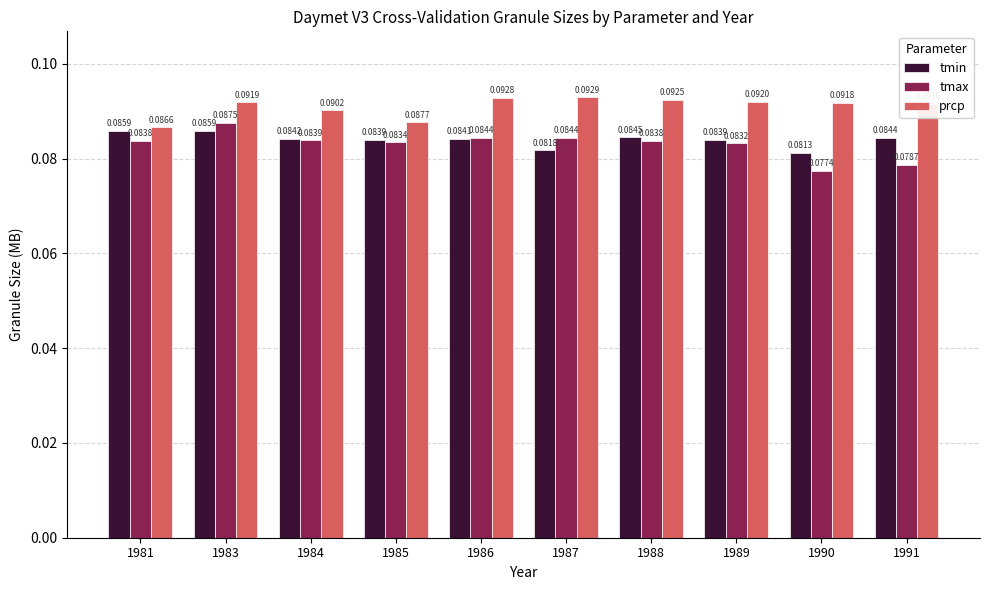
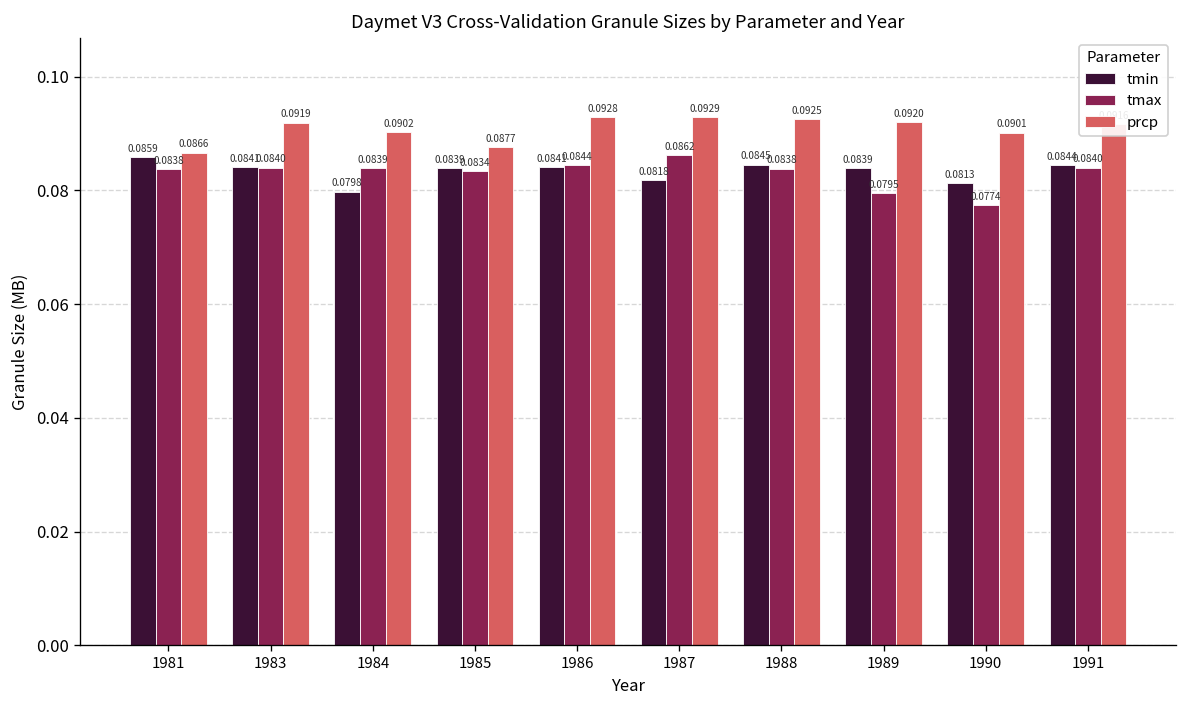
  {
    "tmin": {
      "1981": 0.0859,
-     "1983": 0.0859,
-     "1984": 0.0842,
+     "1983": 0.0841,
+     "1984": 0.0798,
      "1985": 0.0839,
      "1986": 0.0841,
      "1987": 0.0818,
      "1988": 0.0845,
      "1989": 0.0839,
      "1990": 0.0813,
      "1991": 0.0844
    },
    "tmax": {
      "1981": 0.0838,
-     "1983": 0.0875,
+     "1983": 0.0840,
      "1984": 0.0839,
      "1985": 0.0834,
      "1986": 0.0844,
-     "1987": 0.0844,
+     "1987": 0.0862,
      "1988": 0.0838,
-     "1989": 0.0832,
+     "1989": 0.0795,
      "1990": 0.0774,
-     "1991": 0.0787
+     "1991": 0.0840
    },
    "prcp": {
      "1981": 0.0866,
      "1983": 0.0919,
      "1984": 0.0902,
      "1985": 0.0877,
      "1986": 0.0928,
      "1987": 0.0929,
      "1988": 0.0925,
      "1989": 0.0920,
-     "1990": 0.0918
+     "1990": 0.0901
    }
  }
